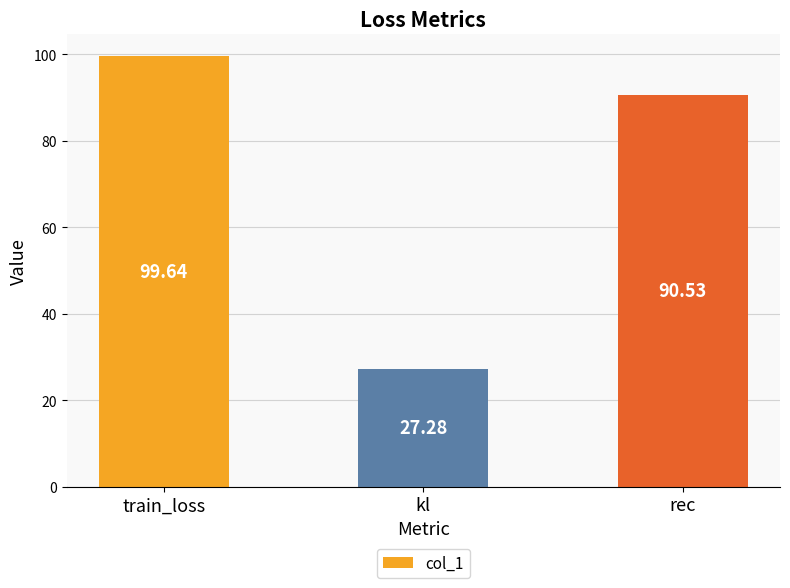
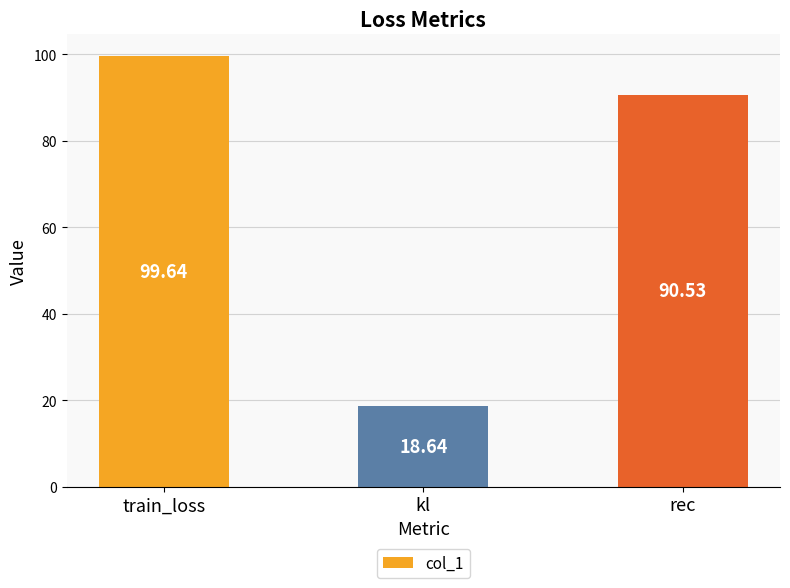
  {
    "train_loss": 99.64,
-   "kl": 27.28,
+   "kl": 18.64,
    "rec": 90.53
  }
